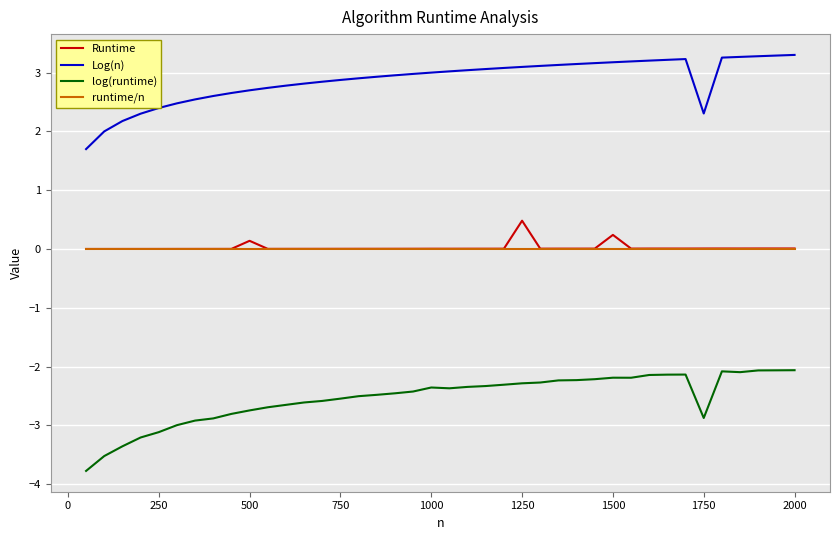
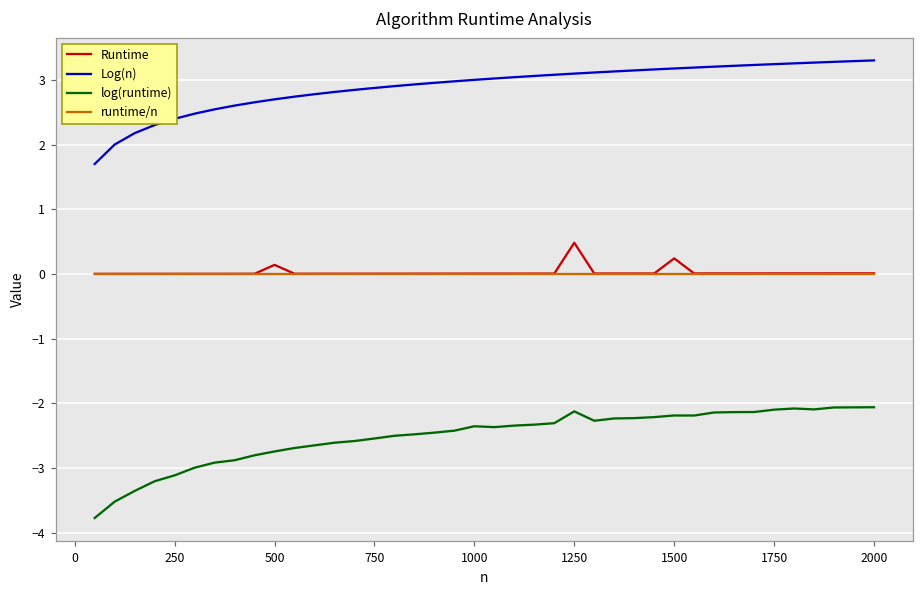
  {
    "Runtime": {
      "500": 0.1,
      "1250": 0.5,
      "1500": 0.2
    },
    "Log(n)": {
      "250": 2.4,
      "500": 2.7,
      "750": 2.9,
      "1000": 3.0,
      "1250": 3.1,
      "1500": 3.2,
-     "1750": 2.3,
+     "1750": 3.2,
      "2000": 3.3
    },
    "log(runtime)": {
      "250": -3.1,
      "500": -2.7,
      "750": -2.5,
      "1000": -2.4,
-     "1250": -2.3,
+     "1250": -2.1,
      "1500": -2.2,
-     "1750": -2.9,
+     "1750": -2.1,
      "2000": -2.1
    },
    "runtime/n": {
      "500": 0.0,
      "1250": 0.0,
      "1500": 0.0
    }
  }
